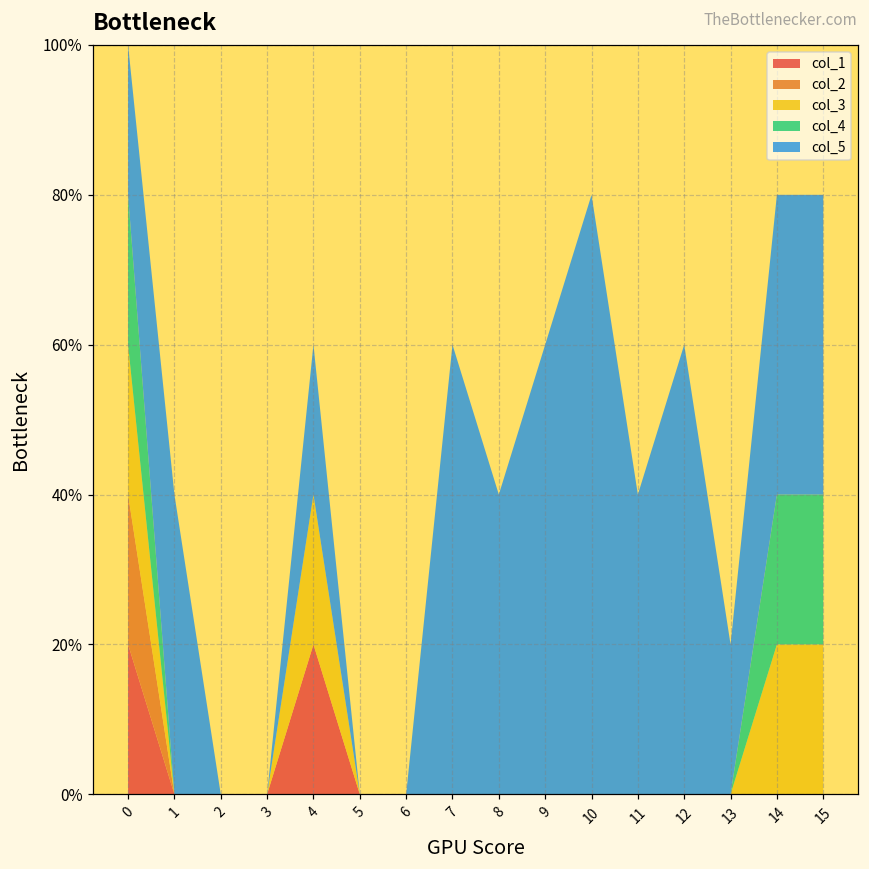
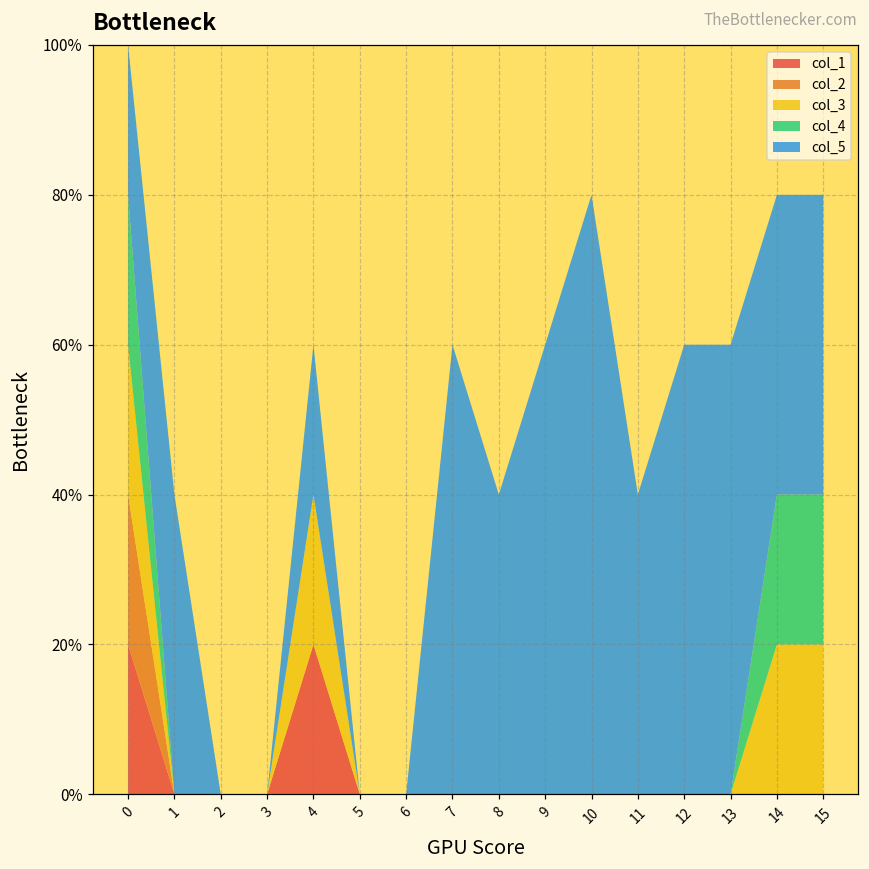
  {
    "col_5": {
      "0": "20%",
      "1": "40%",
      "4": "20%",
      "7": "60%",
      "8": "40%",
      "9": "60%",
      "10": "80%",
      "11": "40%",
      "12": "60%",
-     "13": "20%",
+     "13": "60%",
      "14": "40%",
      "15": "40%"
    }
  }
